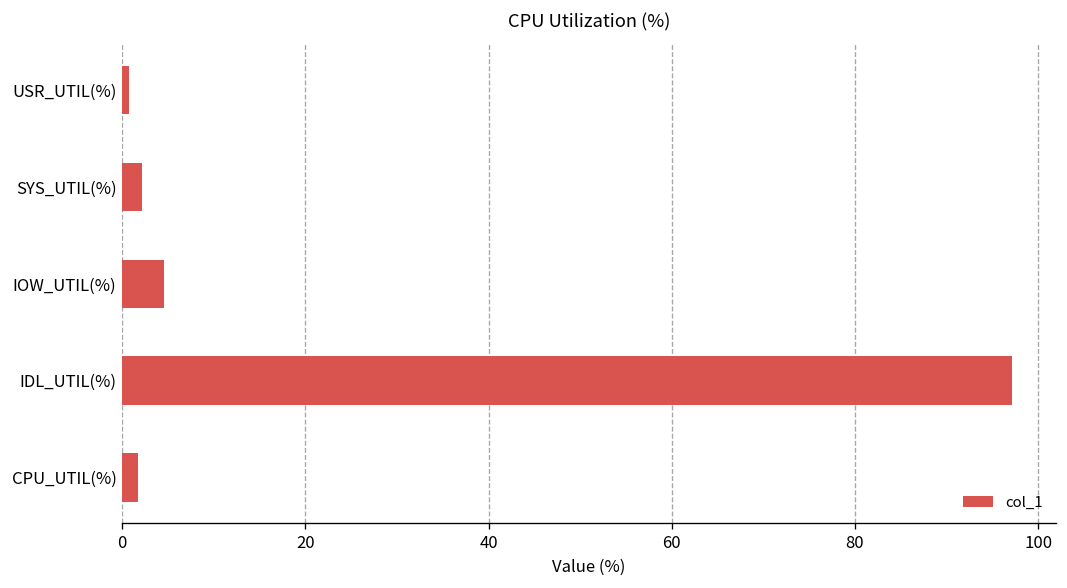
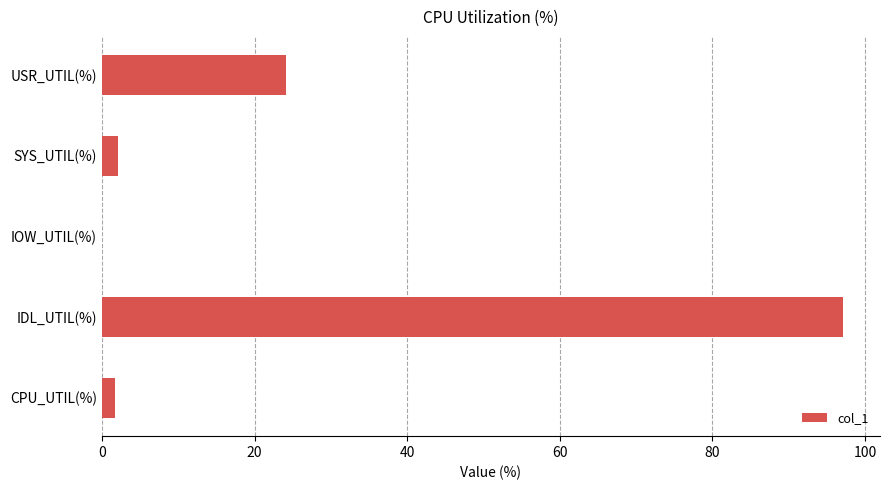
  {
-   "USR_UTIL(%)": 1,
+   "USR_UTIL(%)": 24,
    "SYS_UTIL(%)": 2,
-   "IOW_UTIL(%)": 5,
+   "IOW_UTIL(%)": 0,
    "IDL_UTIL(%)": 97,
    "CPU_UTIL(%)": 2
  }
